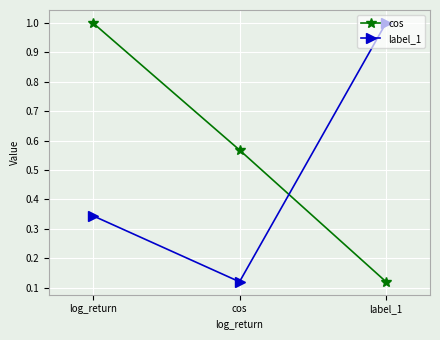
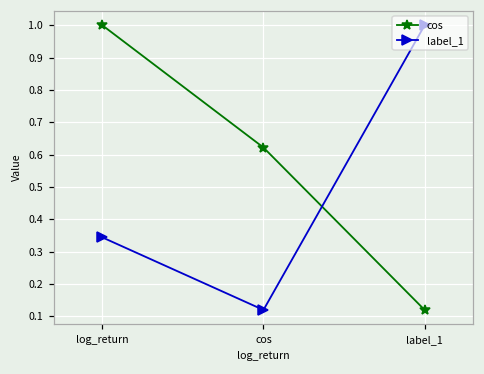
  {
    "cos": {
      "log_return": 1.00,
-     "cos": 0.57,
+     "cos": 0.62,
      "label_1": 0.12
    },
    "label_1": {
      "log_return": 0.34,
      "cos": 0.12
    }
  }
